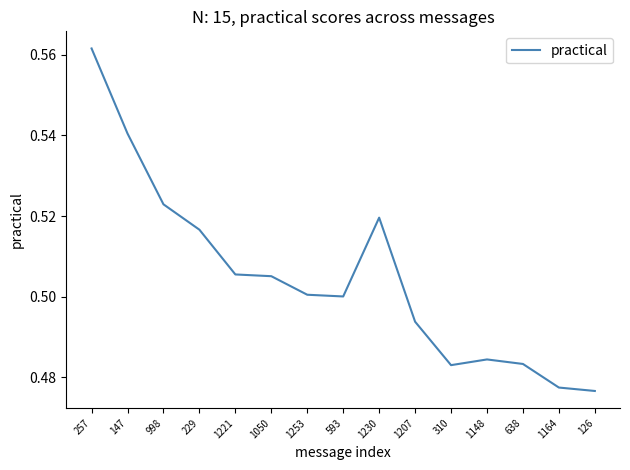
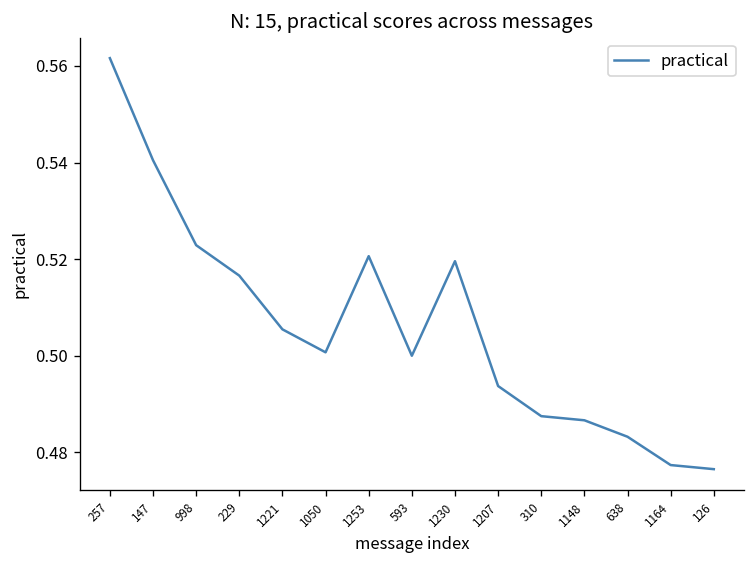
  {
    "257": 0.562,
    "147": 0.540,
    "998": 0.523,
    "229": 0.517,
    "1221": 0.505,
-   "1050": 0.505,
-   "1253": 0.500,
+   "1050": 0.501,
+   "1253": 0.521,
    "593": 0.500,
    "1230": 0.520,
    "1207": 0.494,
-   "310": 0.483,
-   "1148": 0.484,
+   "310": 0.488,
+   "1148": 0.487,
    "638": 0.483,
    "1164": 0.477,
    "126": 0.477
  }
